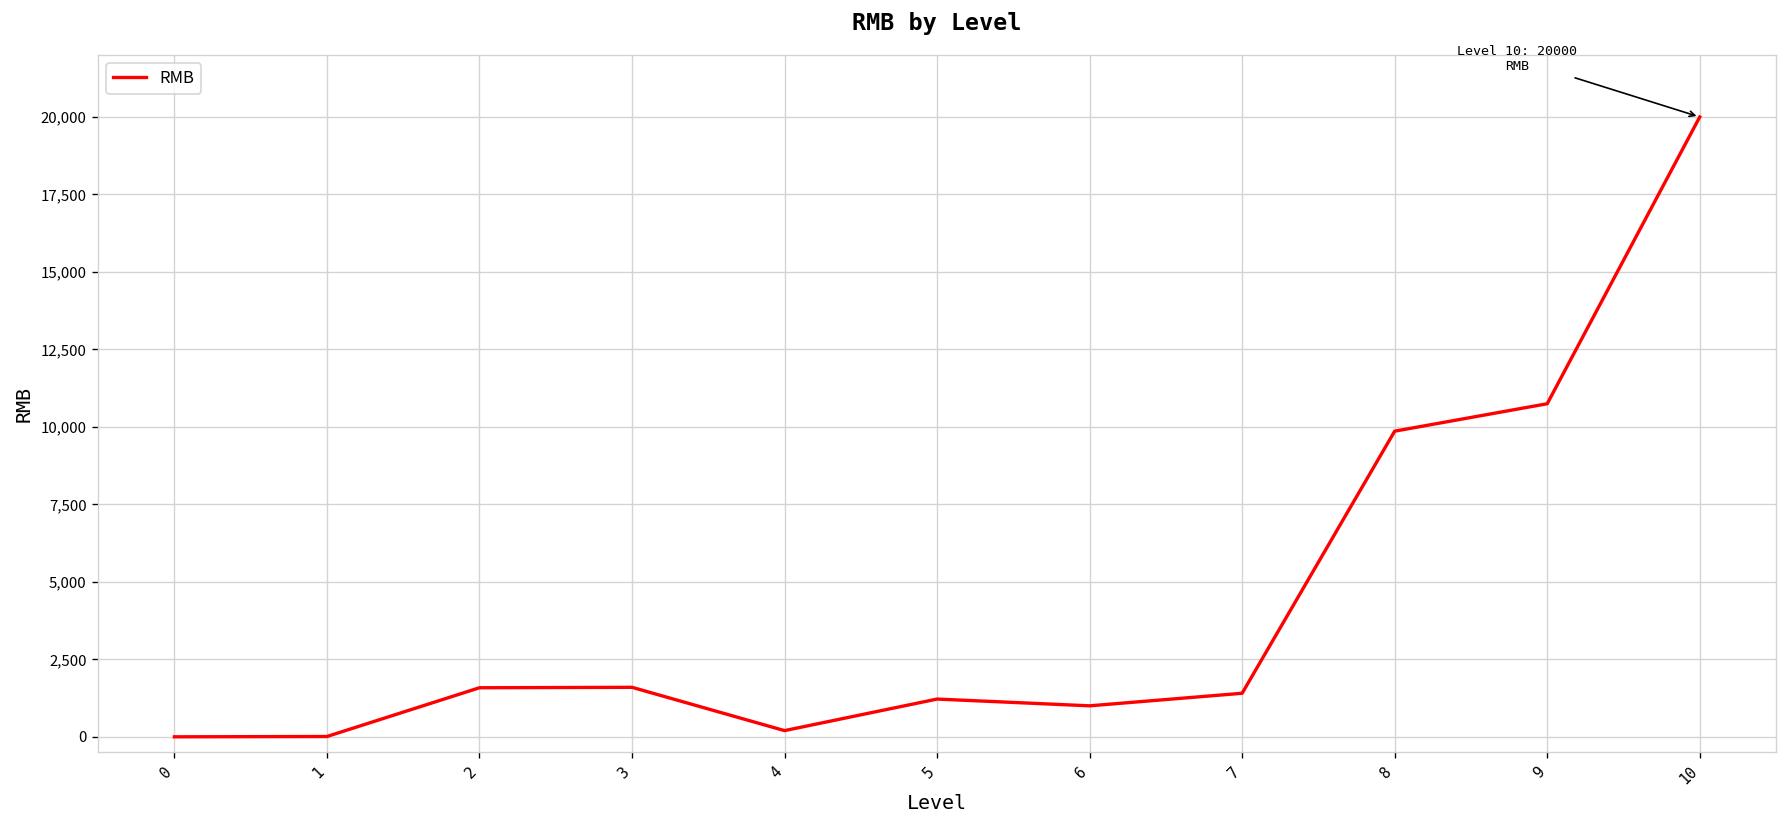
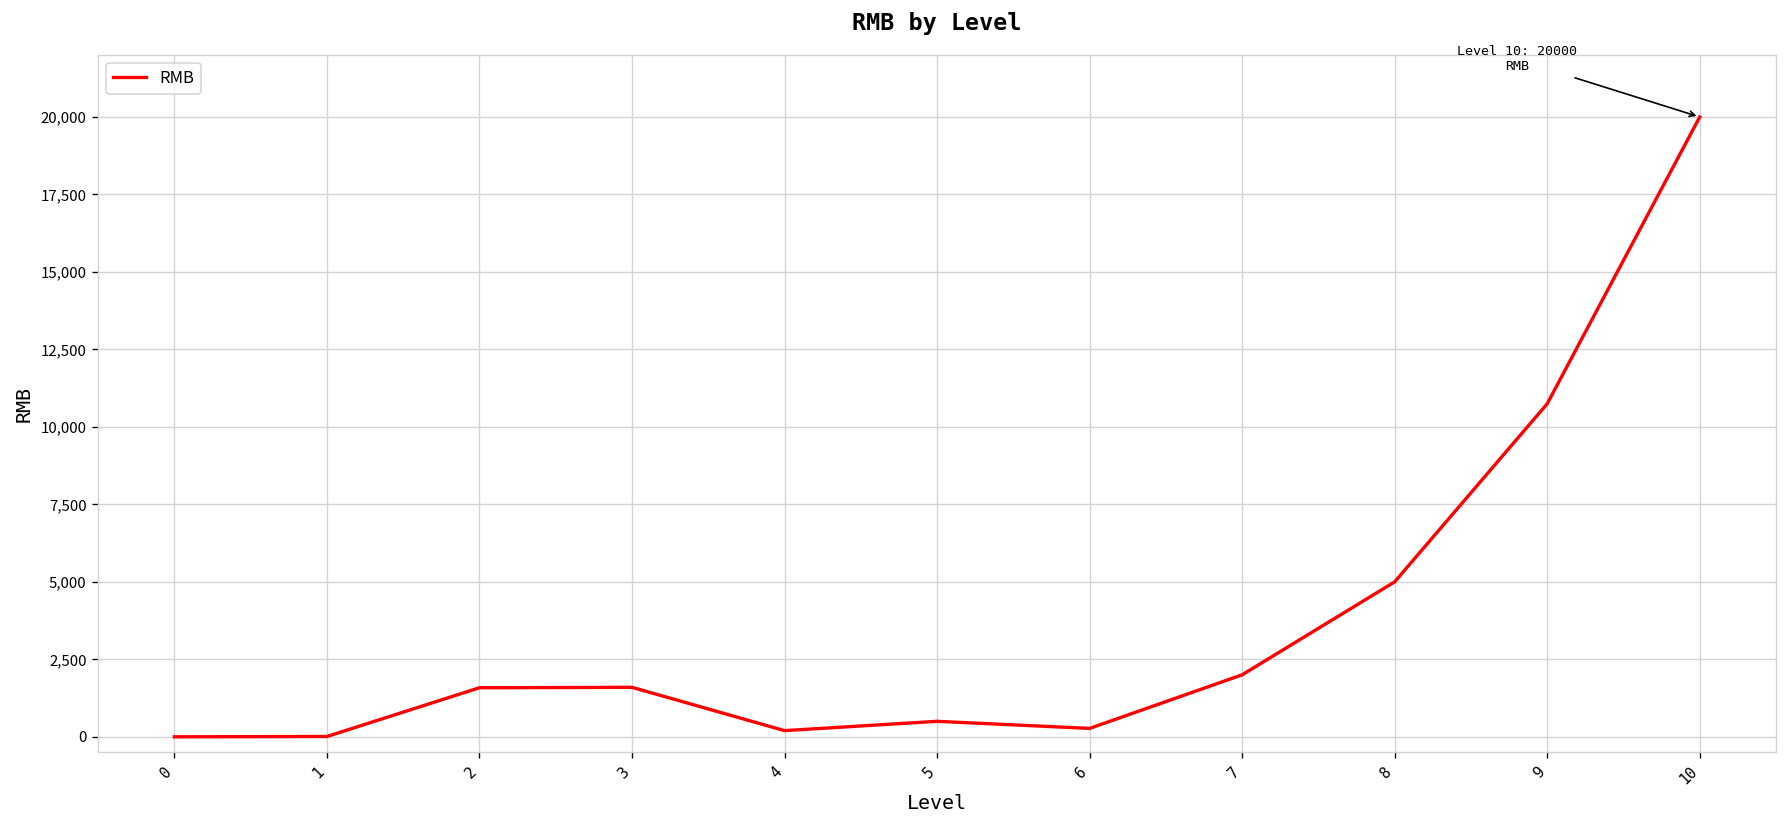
  {
    "0": "0",
    "1": "0",
    "2": "1,600",
    "3": "1,600",
    "4": "200",
-   "5": "1,200",
-   "6": "1,000",
-   "7": "1,400",
-   "8": "9,900",
+   "5": "500",
+   "6": "300",
+   "7": "2,000",
+   "8": "5,000",
    "9": "10,700"
  }
